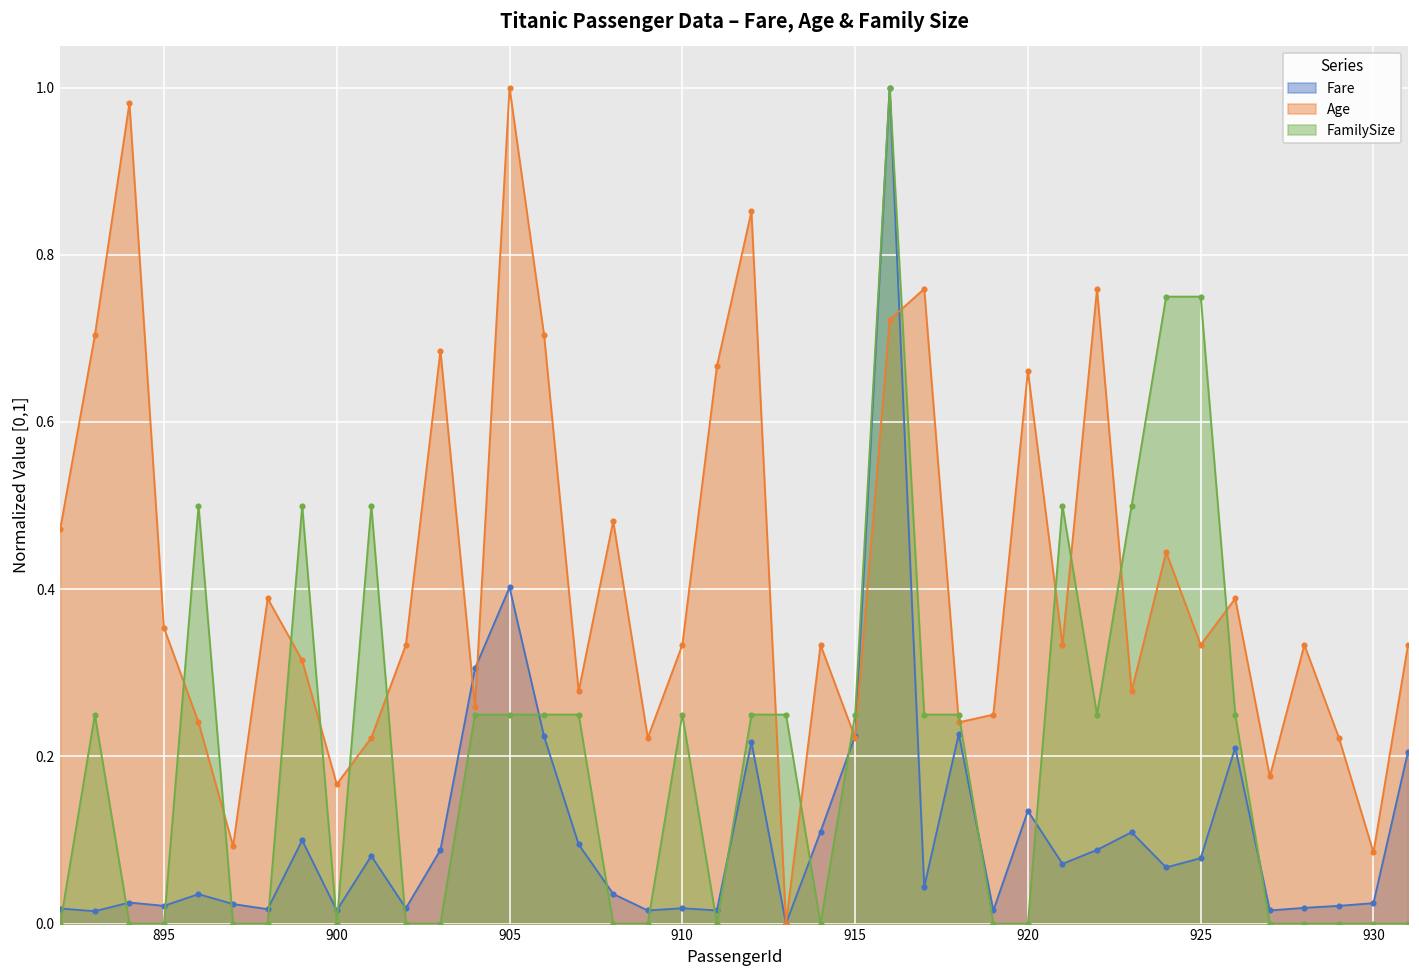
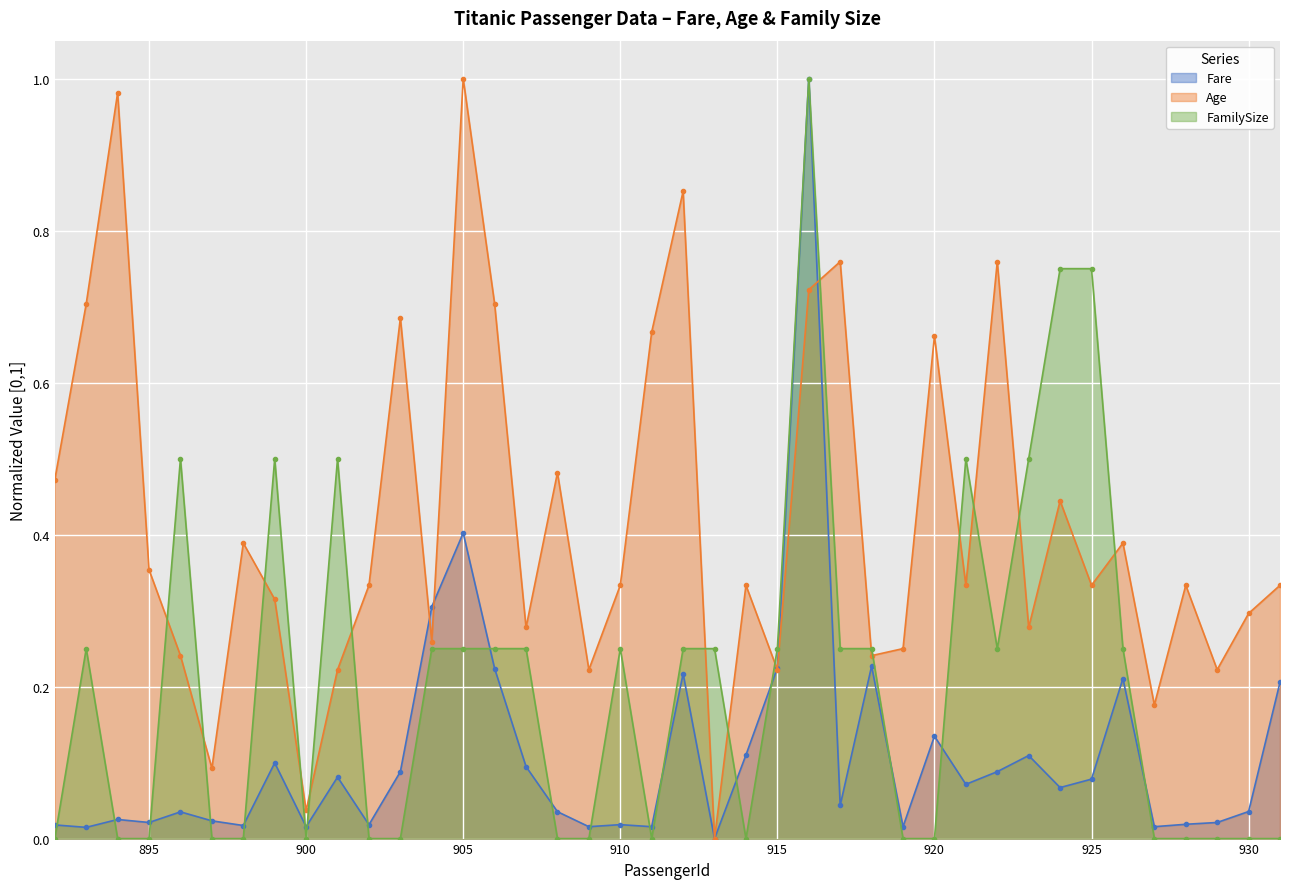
  {
    "Fare": {
      "895": 0.02,
      "900": 0.02,
      "905": 0.40,
      "910": 0.02,
      "920": 0.13,
      "925": 0.08,
-     "930": 0.02
+     "930": 0.04
    },
    "Age": {
      "895": 0.35,
-     "900": 0.17,
+     "900": 0.04,
      "905": 1.00,
      "910": 0.33,
      "920": 0.66,
      "925": 0.33,
-     "930": 0.09
+     "930": 0.30
    },
    "FamilySize": {
      "895": 0.00,
      "900": 0.00,
      "905": 0.25,
      "910": 0.25,
      "915": 0.25,
      "920": 0.00,
      "925": 0.75,
      "930": 0.00
    }
  }
